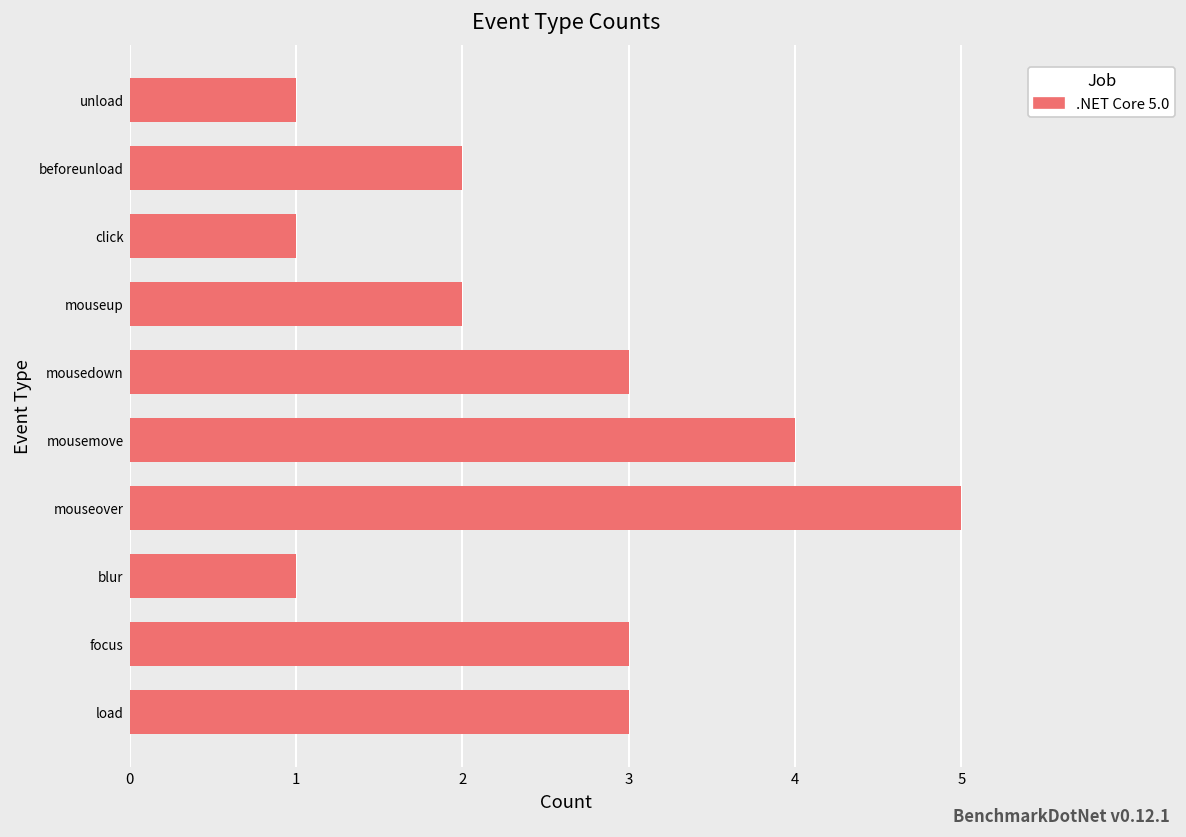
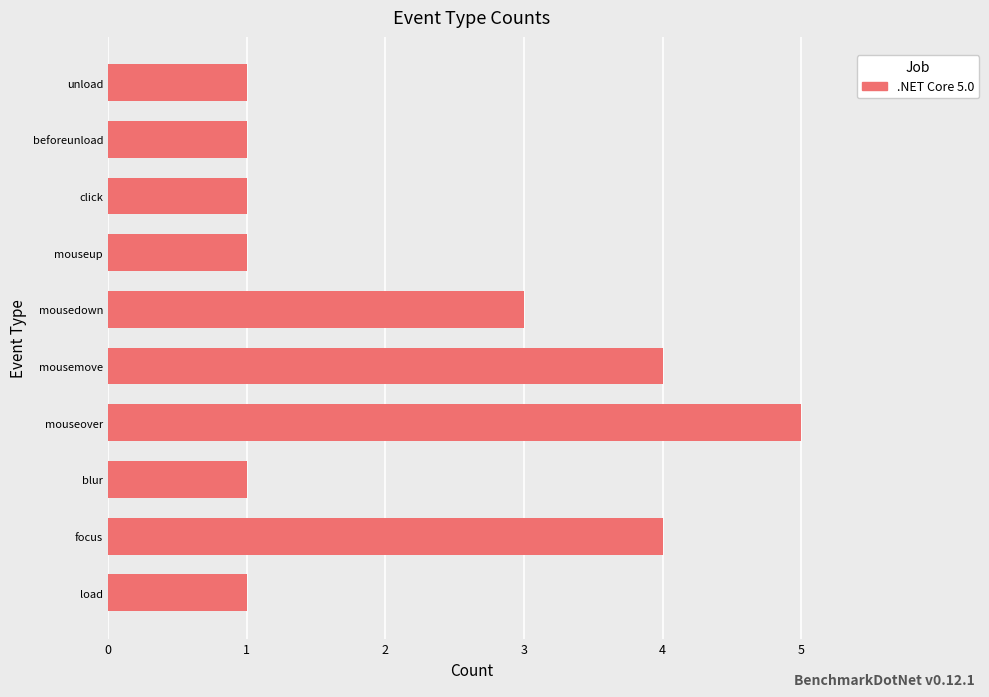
  {
    "unload": 1,
-   "beforeunload": 2,
+   "beforeunload": 1,
    "click": 1,
-   "mouseup": 2,
+   "mouseup": 1,
    "mousedown": 3,
    "mousemove": 4,
    "mouseover": 5,
    "blur": 1,
-   "focus": 3,
-   "load": 3
+   "focus": 4,
+   "load": 1
  }
